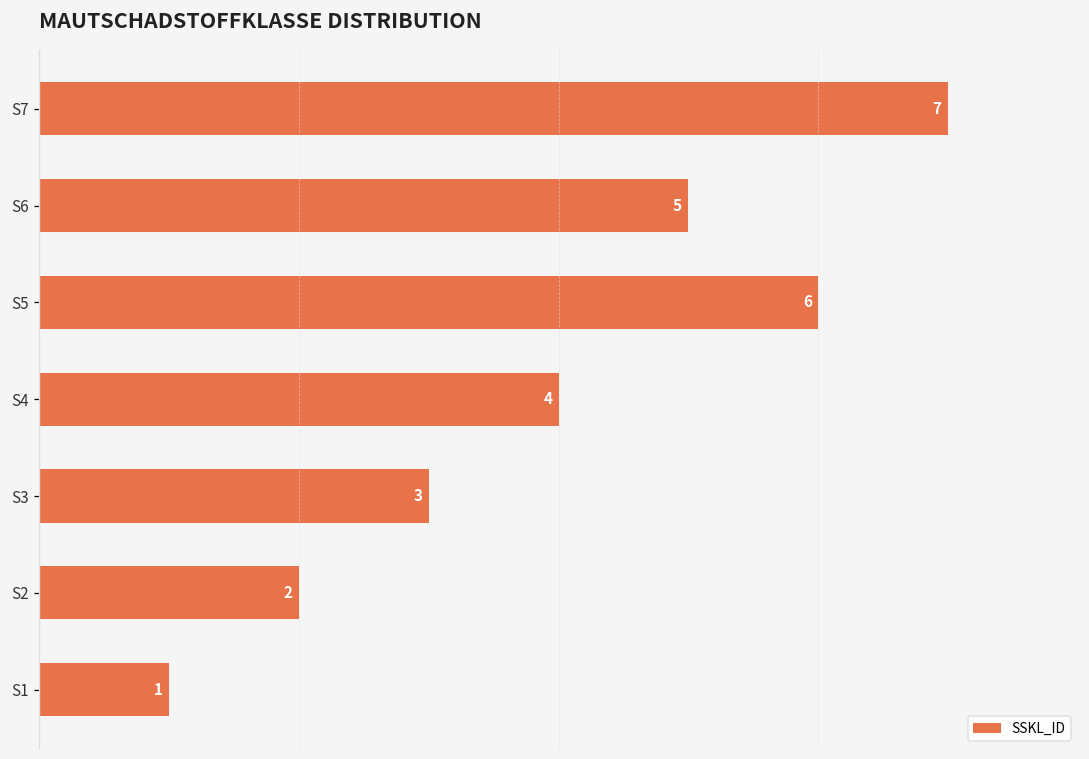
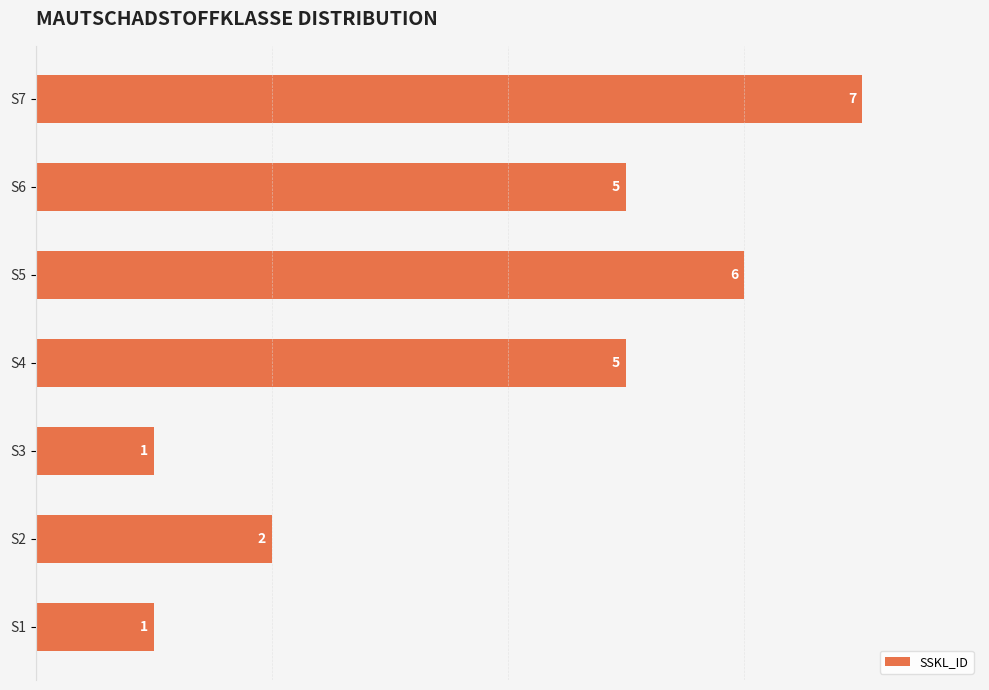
  {
    "S7": 7,
    "S6": 5,
    "S5": 6,
-   "S4": 4,
-   "S3": 3,
+   "S4": 5,
+   "S3": 1,
    "S2": 2,
    "S1": 1
  }
